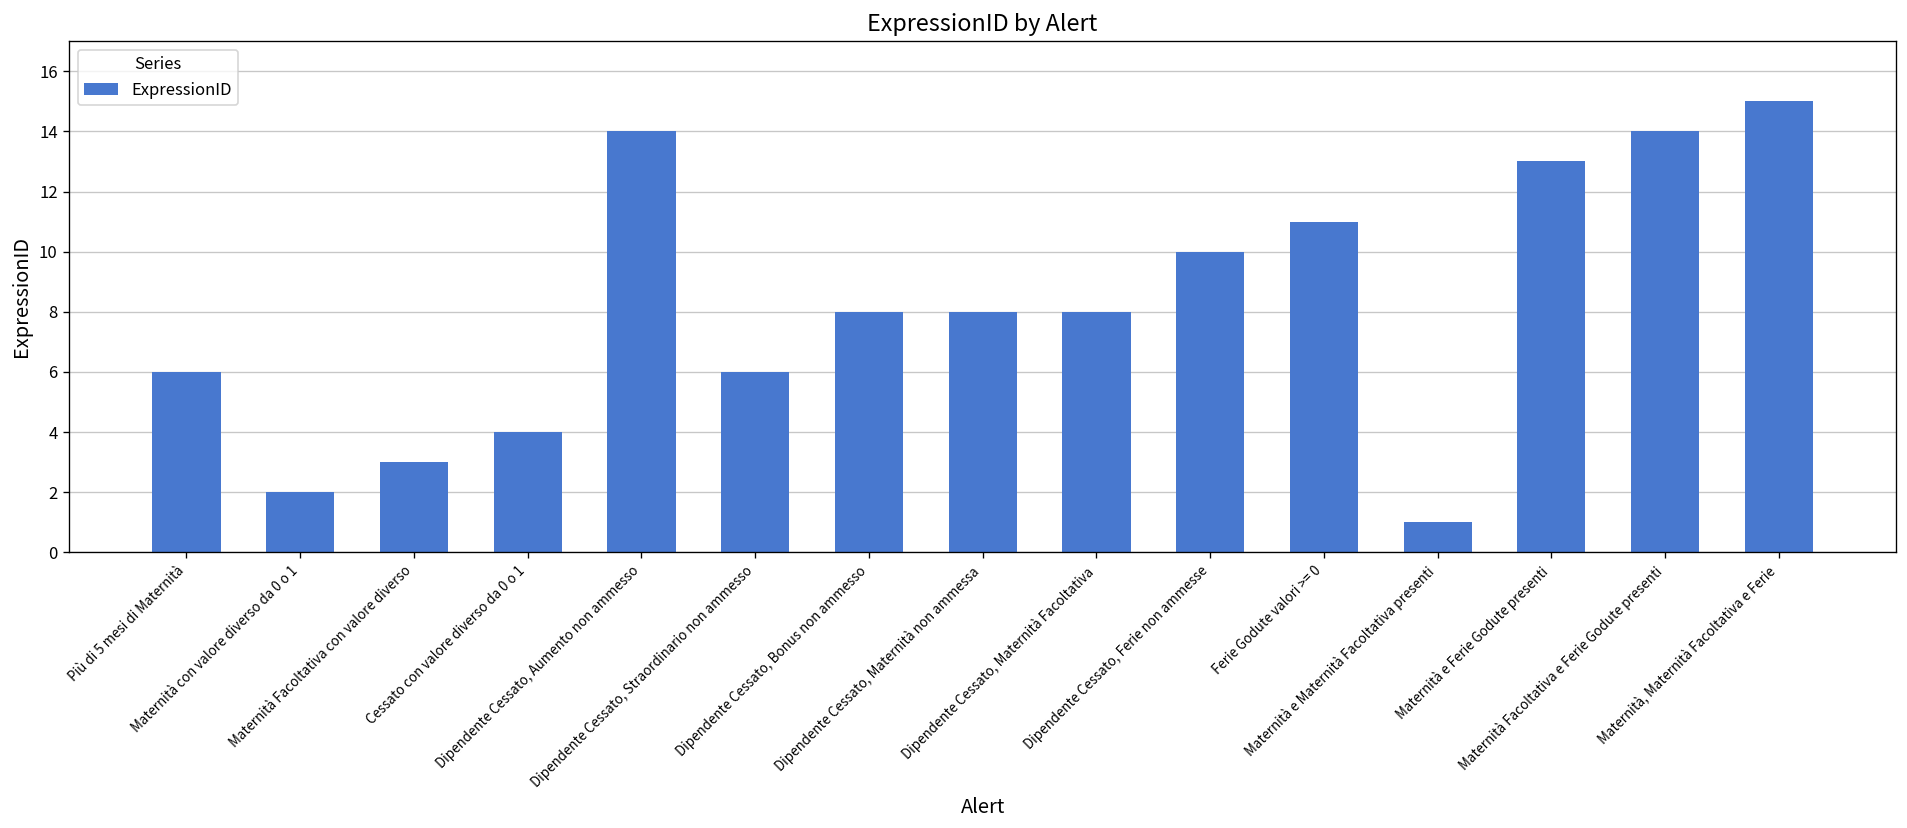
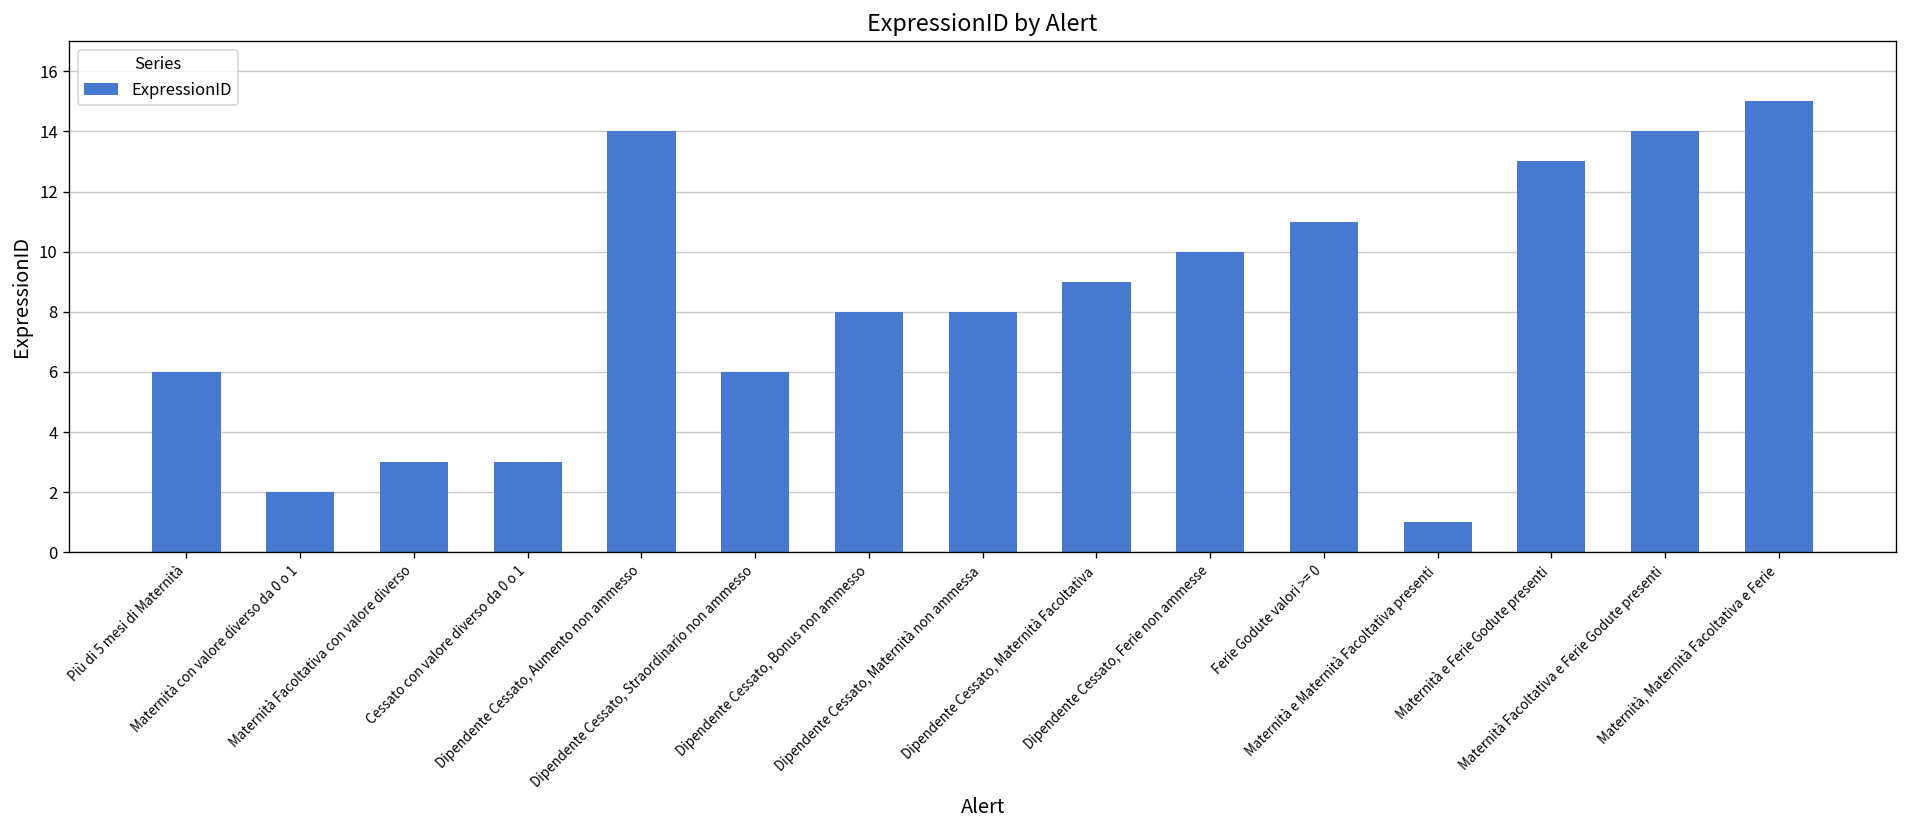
  {
    "Più di 5 mesi di Maternità": 6,
    "Maternità con valore diverso da 0 o 1": 2,
    "Maternità Facoltativa con valore diverso": 3,
-   "Cessato con valore diverso da 0 o 1": 4,
+   "Cessato con valore diverso da 0 o 1": 3,
    "Dipendente Cessato, Aumento non ammesso": 14,
    "Dipendente Cessato, Straordinario non ammesso": 6,
    "Dipendente Cessato, Bonus non ammesso": 8,
    "Dipendente Cessato, Maternità non ammessa": 8,
-   "Dipendente Cessato, Maternità Facoltativa": 8,
+   "Dipendente Cessato, Maternità Facoltativa": 9,
    "Dipendente Cessato, Ferie non ammesse": 10,
    "Ferie Godute valori >= 0": 11,
    "Maternità e Maternità Facoltativa presenti": 1,
    "Maternità e Ferie Godute presenti": 13,
    "Maternità Facoltativa e Ferie Godute presenti": 14,
    "Maternità, Maternità Facoltativa e Ferie": 15
  }
